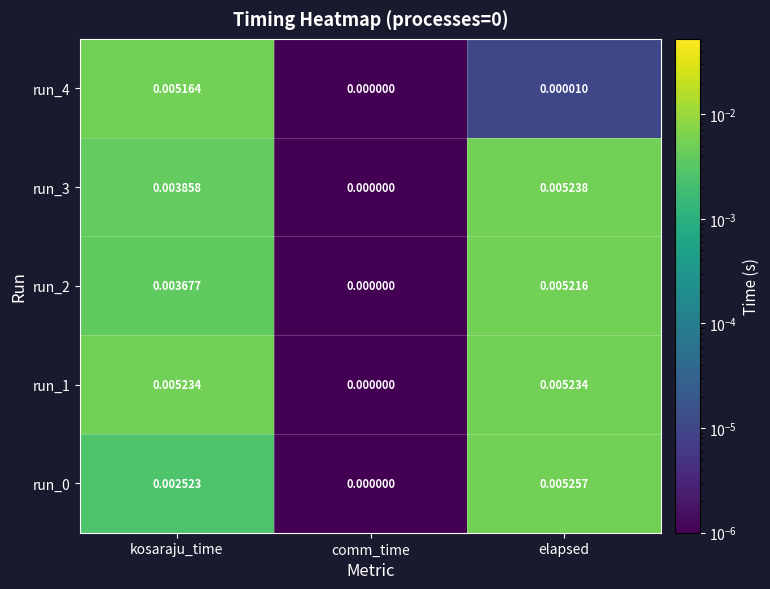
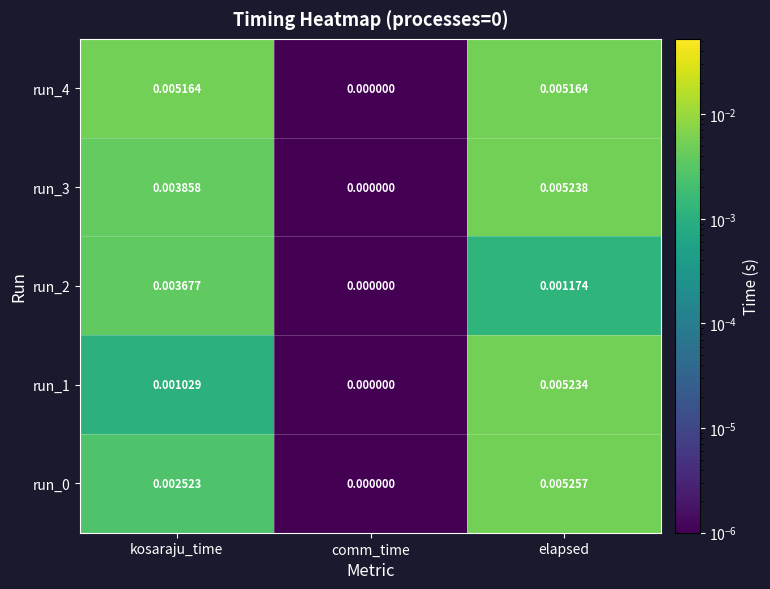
  {
    "run_4": {
      "kosaraju_time": 0.005164,
      "comm_time": 0.000000,
-     "elapsed": 0.000010
+     "elapsed": 0.005164
    },
    "run_3": {
      "kosaraju_time": 0.003858,
      "comm_time": 0.000000,
      "elapsed": 0.005238
    },
    "run_2": {
      "kosaraju_time": 0.003677,
      "comm_time": 0.000000,
-     "elapsed": 0.005216
+     "elapsed": 0.001174
    },
    "run_1": {
-     "kosaraju_time": 0.005234,
+     "kosaraju_time": 0.001029,
      "comm_time": 0.000000,
      "elapsed": 0.005234
    },
    "run_0": {
      "kosaraju_time": 0.002523,
      "comm_time": 0.000000,
      "elapsed": 0.005257
    }
  }
